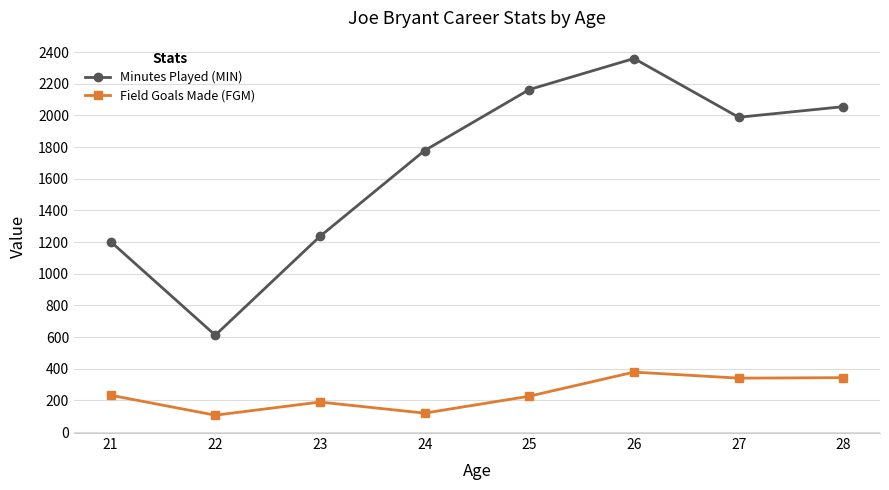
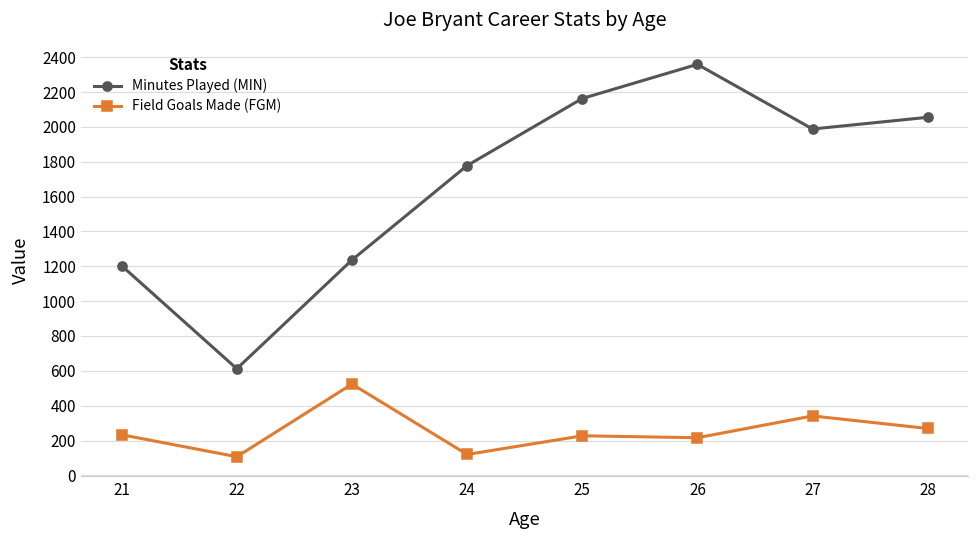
  {
    "Minutes Played (MIN)": {
      "21": 1200,
      "22": 610,
      "23": 1240,
      "24": 1780,
      "25": 2160,
      "26": 2360,
      "27": 1990,
      "28": 2060
    },
    "Field Goals Made (FGM)": {
      "21": 230,
      "22": 110,
-     "23": 190,
+     "23": 520,
      "24": 120,
      "25": 230,
-     "26": 380,
+     "26": 220,
      "27": 340,
-     "28": 340
+     "28": 270
    }
  }
